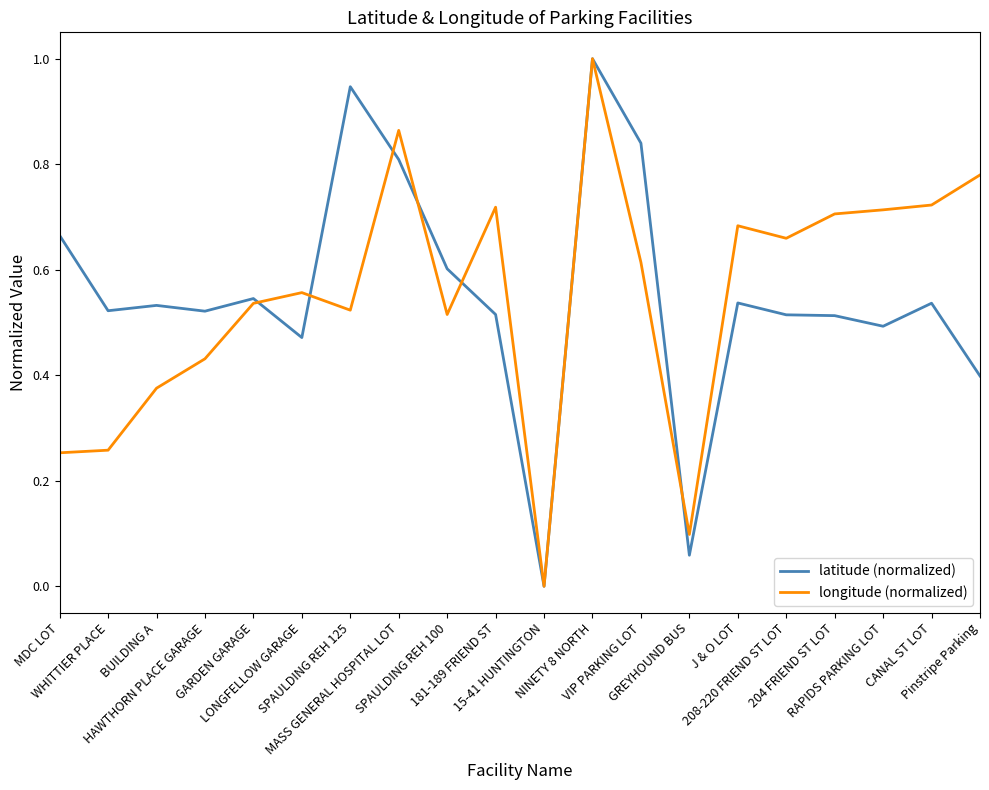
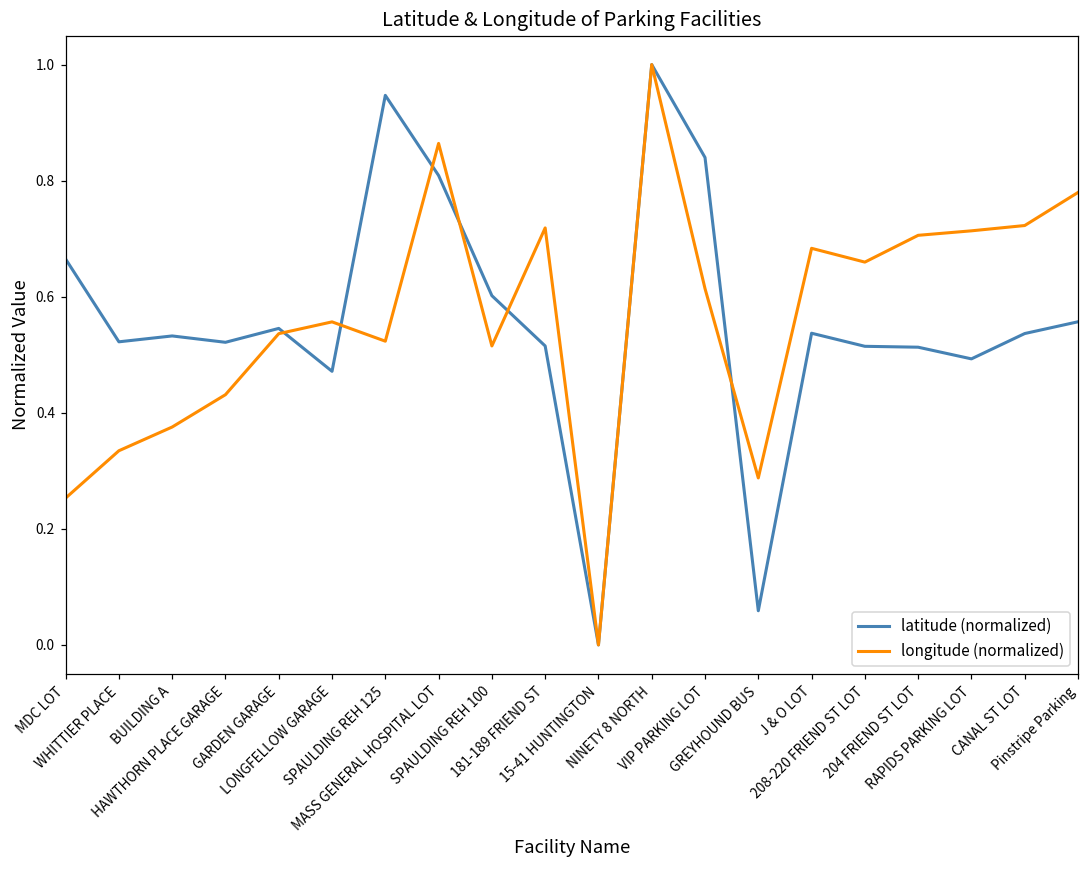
  {
    "latitude (normalized)": {
      "MDC LOT": 0.66,
      "WHITTIER PLACE": 0.52,
      "BUILDING A": 0.53,
      "HAWTHORN PLACE GARAGE": 0.52,
      "GARDEN GARAGE": 0.55,
      "LONGFELLOW GARAGE": 0.47,
      "SPAULDING REH 125": 0.95,
      "MASS GENERAL HOSPITAL LOT": 0.81,
      "SPAULDING REH 100": 0.60,
      "181-189 FRIEND ST": 0.52,
      "VIP PARKING LOT": 0.84,
      "GREYHOUND BUS": 0.06,
      "J & O LOT": 0.54,
      "208-220 FRIEND ST LOT": 0.51,
      "204 FRIEND ST LOT": 0.51,
      "RAPIDS PARKING LOT": 0.49,
      "CANAL ST LOT": 0.54,
-     "Pinstripe Parking": 0.40
+     "Pinstripe Parking": 0.56
    },
    "longitude (normalized)": {
      "MDC LOT": 0.25,
-     "WHITTIER PLACE": 0.26,
+     "WHITTIER PLACE": 0.33,
      "BUILDING A": 0.38,
      "HAWTHORN PLACE GARAGE": 0.43,
      "GARDEN GARAGE": 0.54,
      "LONGFELLOW GARAGE": 0.56,
      "SPAULDING REH 125": 0.52,
      "MASS GENERAL HOSPITAL LOT": 0.86,
      "SPAULDING REH 100": 0.52,
      "181-189 FRIEND ST": 0.72,
      "VIP PARKING LOT": 0.61,
-     "GREYHOUND BUS": 0.10,
+     "GREYHOUND BUS": 0.29,
      "J & O LOT": 0.68,
      "208-220 FRIEND ST LOT": 0.66,
      "204 FRIEND ST LOT": 0.71,
      "RAPIDS PARKING LOT": 0.71,
      "CANAL ST LOT": 0.72,
      "Pinstripe Parking": 0.78
    }
  }
